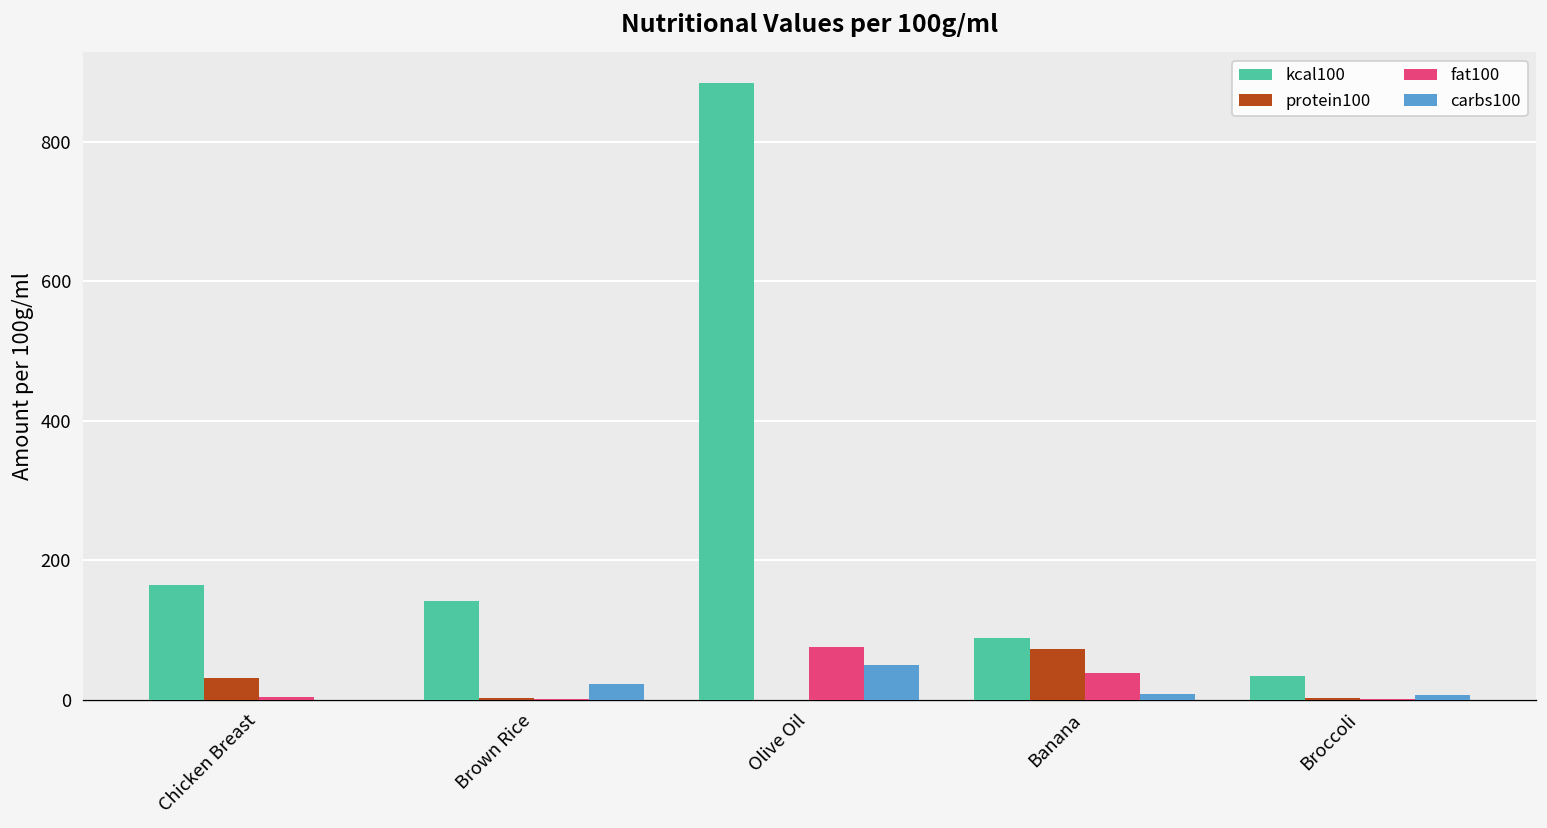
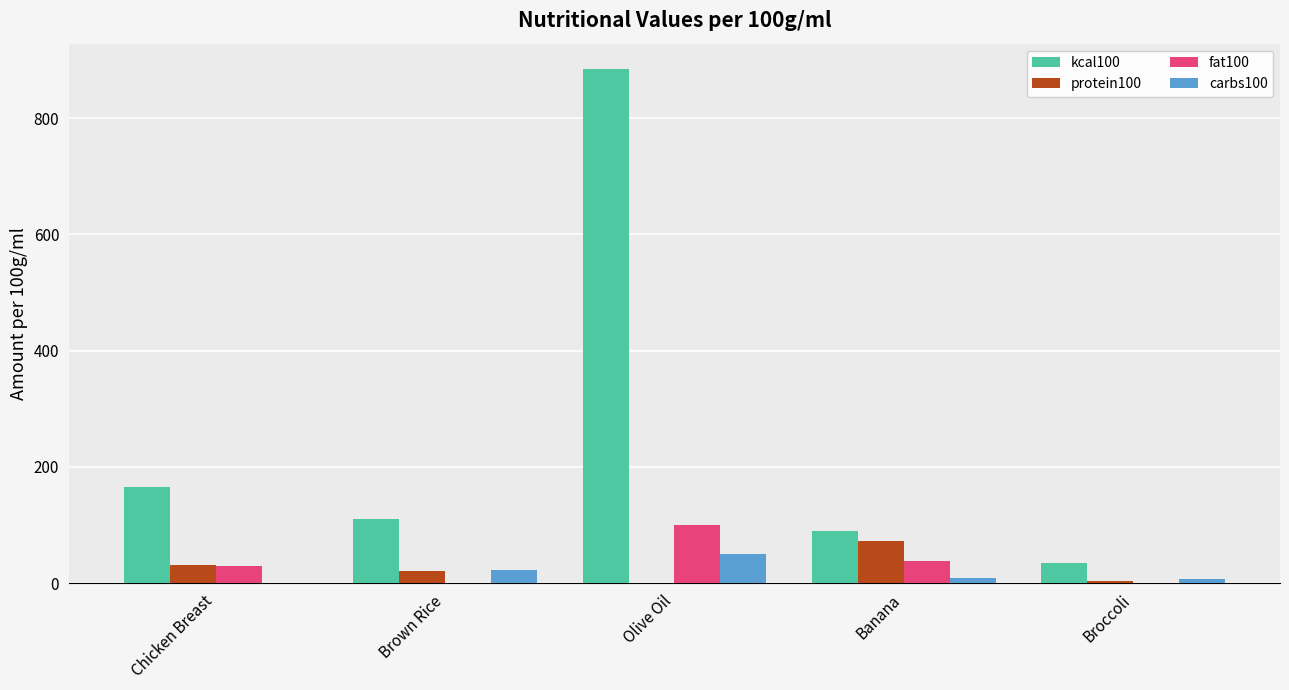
  {
    "kcal100": {
      "Chicken Breast": 170,
-     "Brown Rice": 140,
+     "Brown Rice": 110,
      "Olive Oil": 880,
      "Banana": 90,
      "Broccoli": 30
    },
    "protein100": {
      "Chicken Breast": 30,
-     "Brown Rice": 0,
+     "Brown Rice": 20,
      "Olive Oil": 0,
      "Banana": 70
    },
    "fat100": {
-     "Chicken Breast": 0,
-     "Olive Oil": 80,
+     "Chicken Breast": 30,
+     "Olive Oil": 100,
      "Banana": 40
    },
    "carbs100": {
      "Chicken Breast": 0,
      "Brown Rice": 20,
      "Olive Oil": 50,
      "Banana": 10,
      "Broccoli": 10
    }
  }
